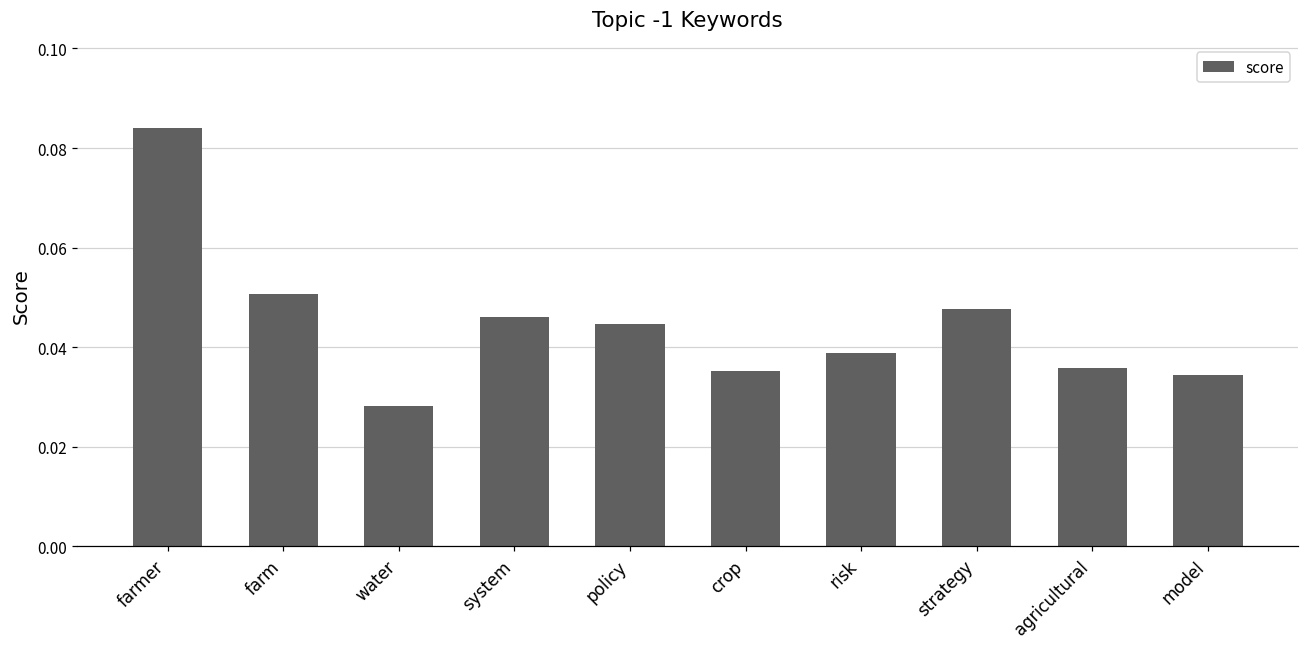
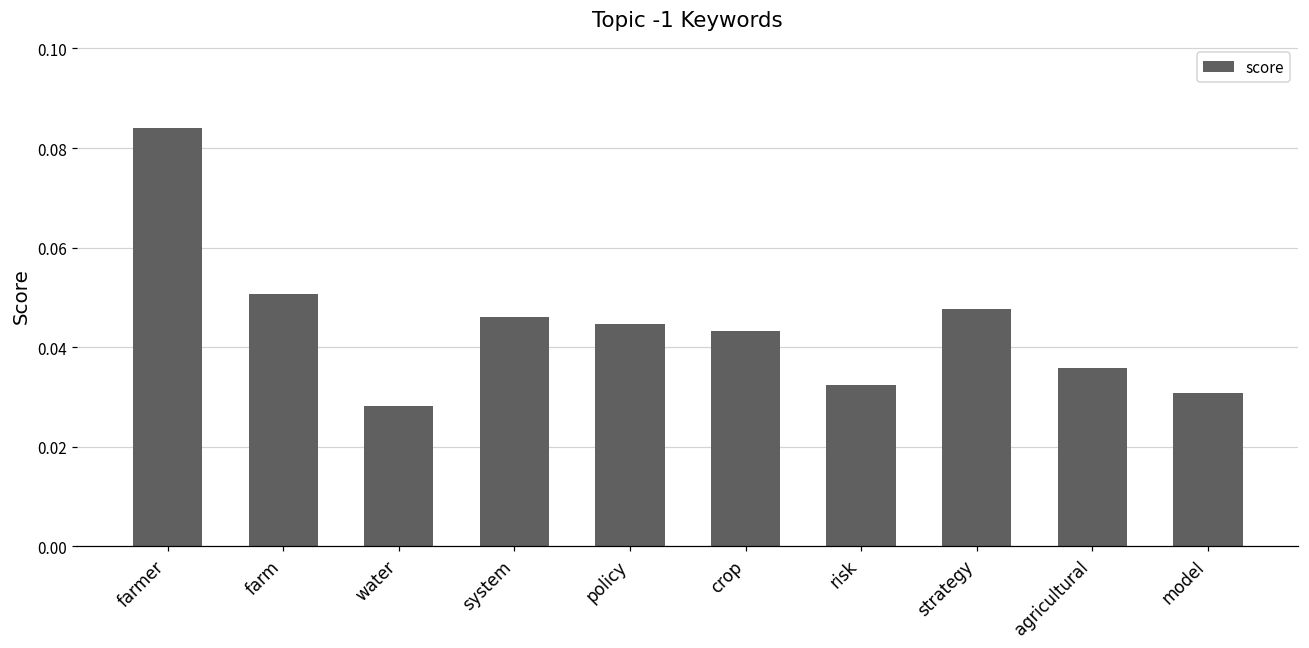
  {
    "farmer": 0.084,
    "farm": 0.051,
    "water": 0.028,
    "system": 0.046,
    "policy": 0.045,
-   "crop": 0.035,
-   "risk": 0.039,
+   "crop": 0.043,
+   "risk": 0.032,
    "strategy": 0.048,
    "agricultural": 0.036,
-   "model": 0.034
+   "model": 0.031
  }
